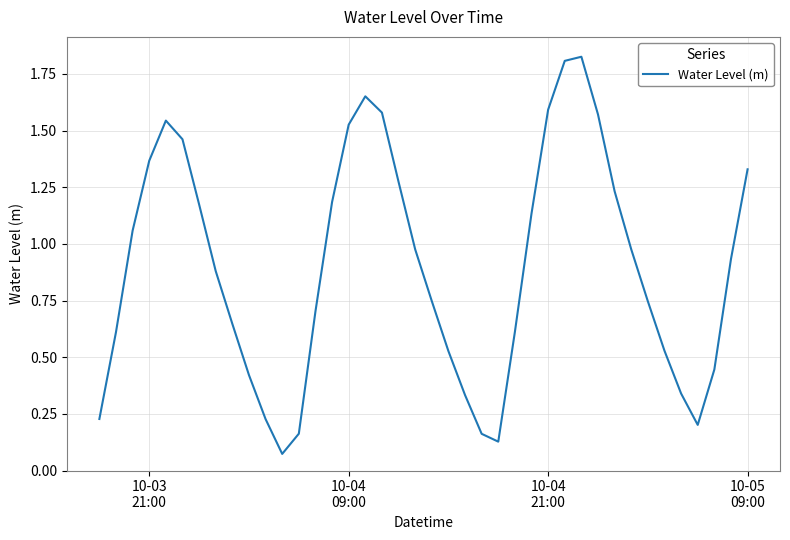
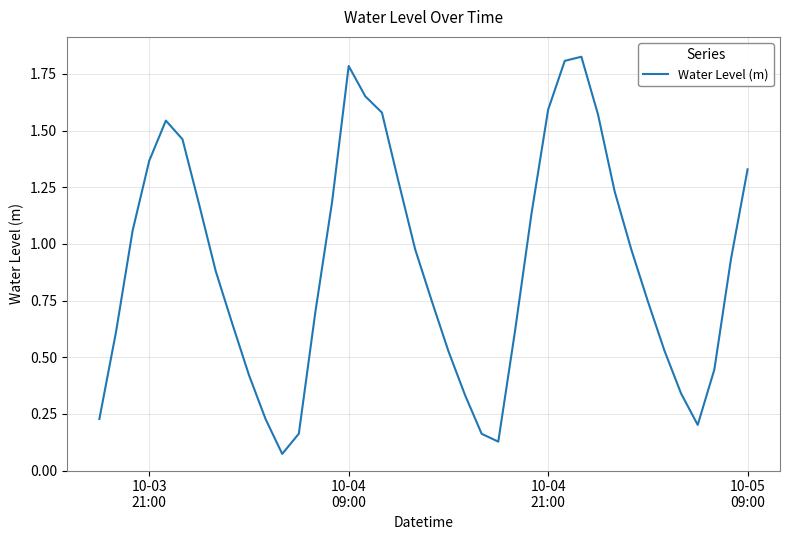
  {
    "10-03 21:00": 1.37,
-   "10-04 09:00": 1.53,
+   "10-04 09:00": 1.79,
    "10-04 21:00": 1.59,
    "10-05 09:00": 1.33
  }
